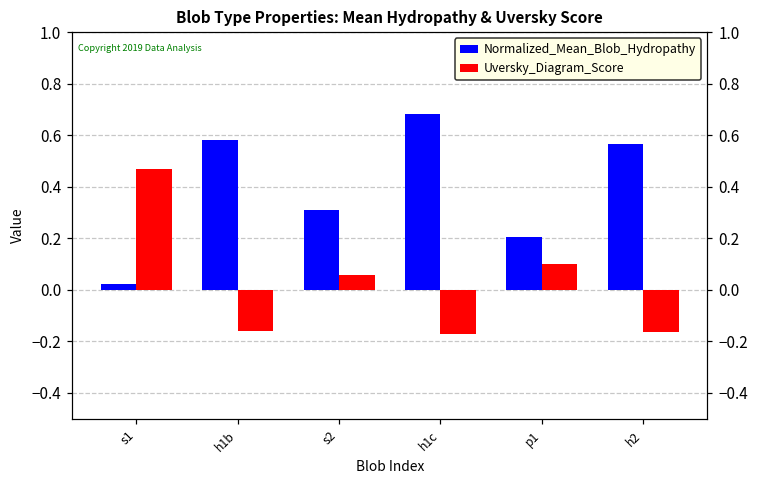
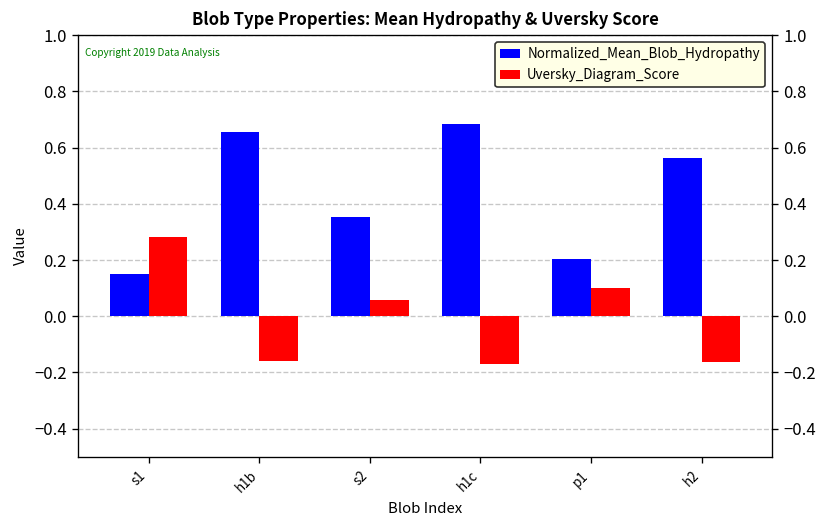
  {
    "Normalized_Mean_Blob_Hydropathy": {
-     "s1": 0.02,
-     "h1b": 0.58,
-     "s2": 0.31,
+     "s1": 0.15,
+     "h1b": 0.65,
+     "s2": 0.35,
      "h1c": 0.68,
      "p1": 0.20,
      "h2": 0.56
    },
    "Uversky_Diagram_Score": {
-     "s1": 0.47,
+     "s1": 0.28,
      "h1b": -0.16,
      "s2": 0.06,
      "h1c": -0.17,
      "p1": 0.10,
      "h2": -0.16
    }
  }
